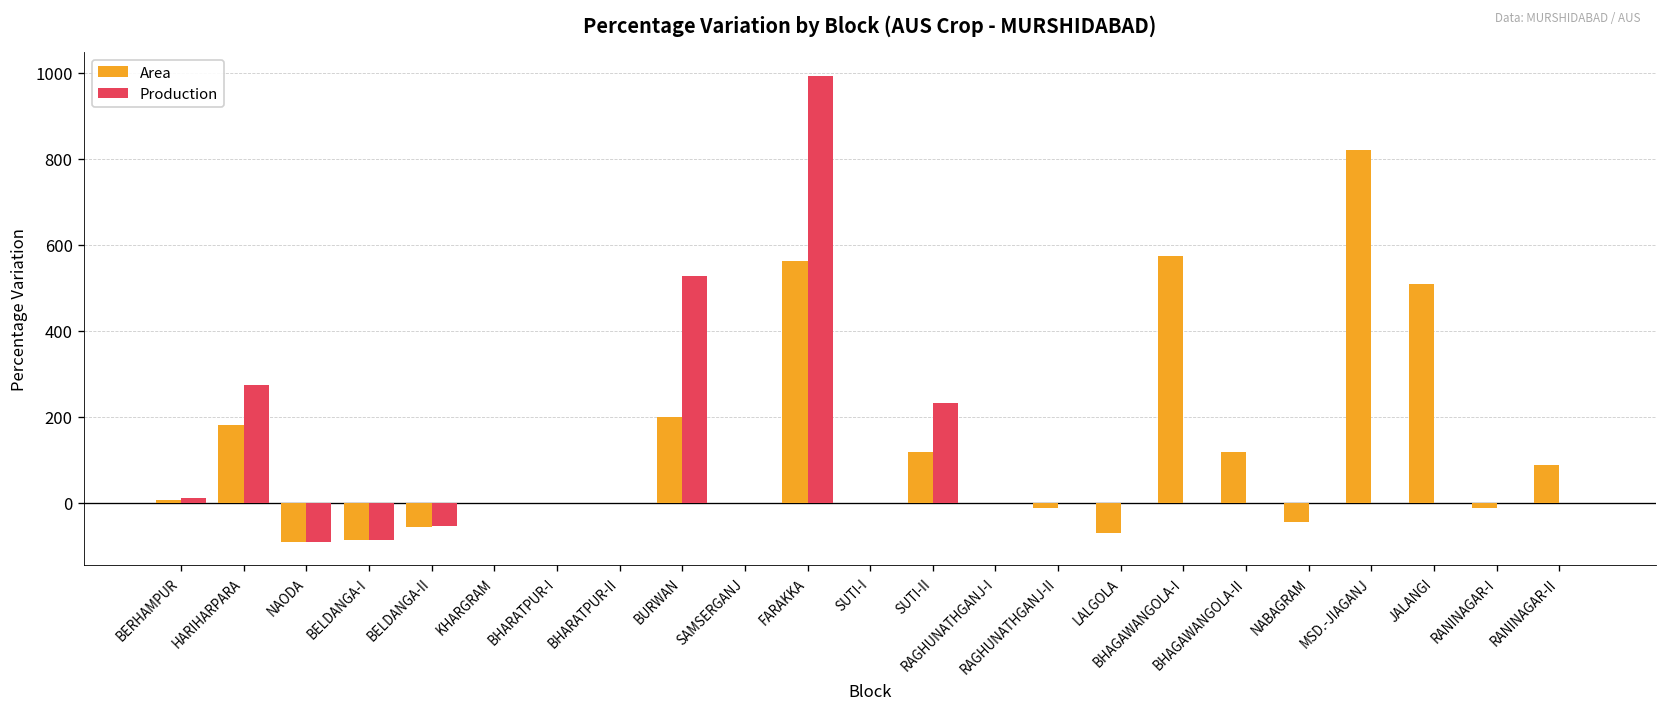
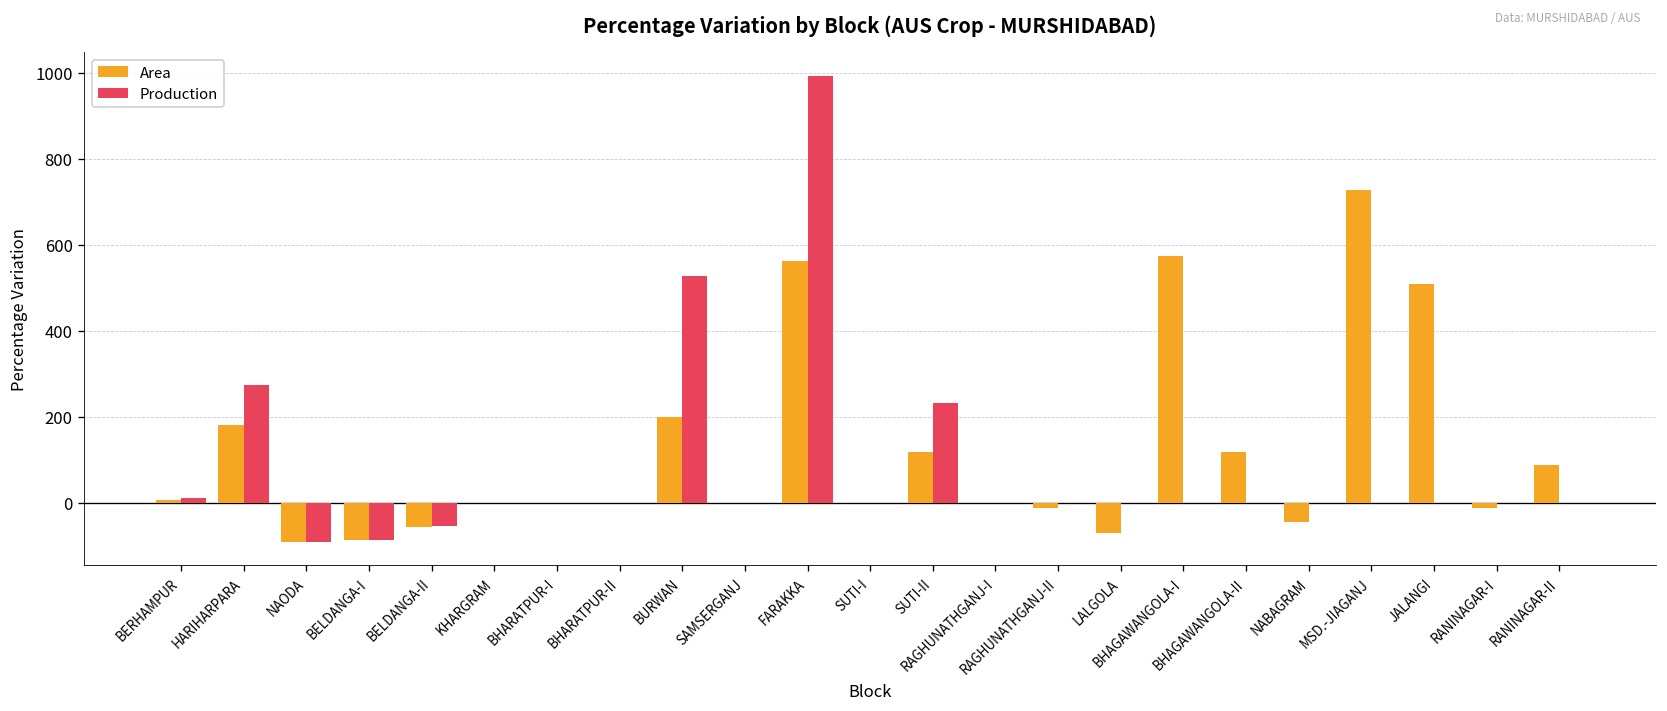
  {
    "Area": {
      "BERHAMPUR": 10,
      "HARIHARPARA": 180,
      "NAODA": -90,
      "BELDANGA-I": -90,
      "BELDANGA-II": -60,
      "KHARGRAM": 0,
      "BHARATPUR-I": 0,
      "BHARATPUR-II": 0,
      "BURWAN": 200,
      "SAMSERGANJ": 0,
      "FARAKKA": 560,
      "SUTI-I": 0,
      "SUTI-II": 120,
      "RAGHUNATHGANJ-I": 0,
      "RAGHUNATHGANJ-II": -10,
      "LALGOLA": -70,
      "BHAGAWANGOLA-I": 570,
      "BHAGAWANGOLA-II": 120,
      "NABAGRAM": -40,
-     "MSD.-JIAGANJ": 820,
+     "MSD.-JIAGANJ": 730,
      "JALANGI": 510,
      "RANINAGAR-I": -10,
      "RANINAGAR-II": 90
    },
    "Production": {
      "BERHAMPUR": 10,
      "HARIHARPARA": 270,
      "NAODA": -90,
      "BELDANGA-I": -90,
      "BELDANGA-II": -50,
      "KHARGRAM": 0,
      "BHARATPUR-I": 0,
      "BHARATPUR-II": 0,
      "BURWAN": 530,
      "SAMSERGANJ": 0,
      "FARAKKA": 990,
      "SUTI-I": 0,
      "SUTI-II": 230,
      "RAGHUNATHGANJ-I": 0,
      "RAGHUNATHGANJ-II": 0,
      "LALGOLA": 0,
      "BHAGAWANGOLA-I": 0,
      "BHAGAWANGOLA-II": 0,
      "NABAGRAM": 0,
      "MSD.-JIAGANJ": 0,
      "JALANGI": 0,
      "RANINAGAR-I": 0,
      "RANINAGAR-II": 0
    }
  }
